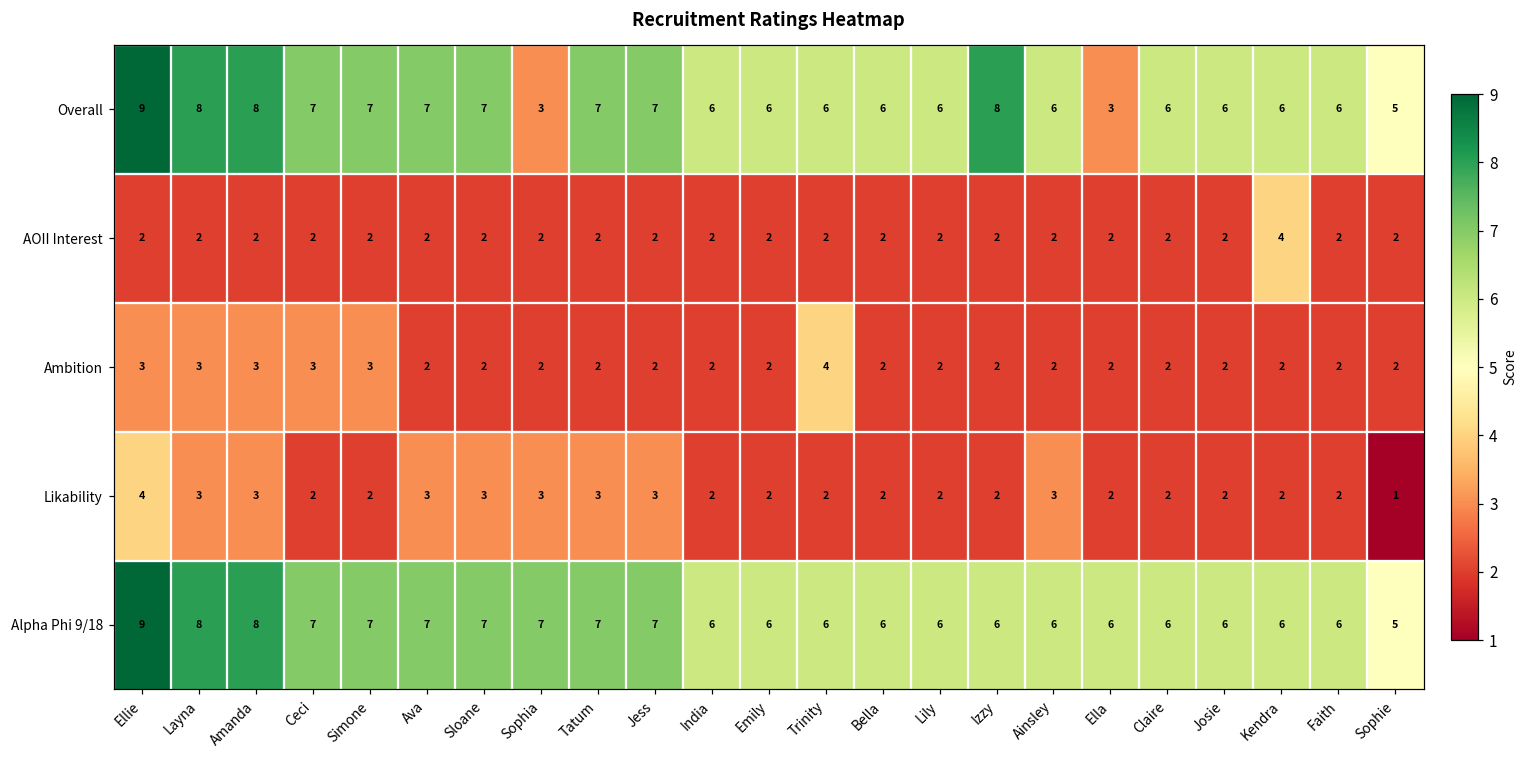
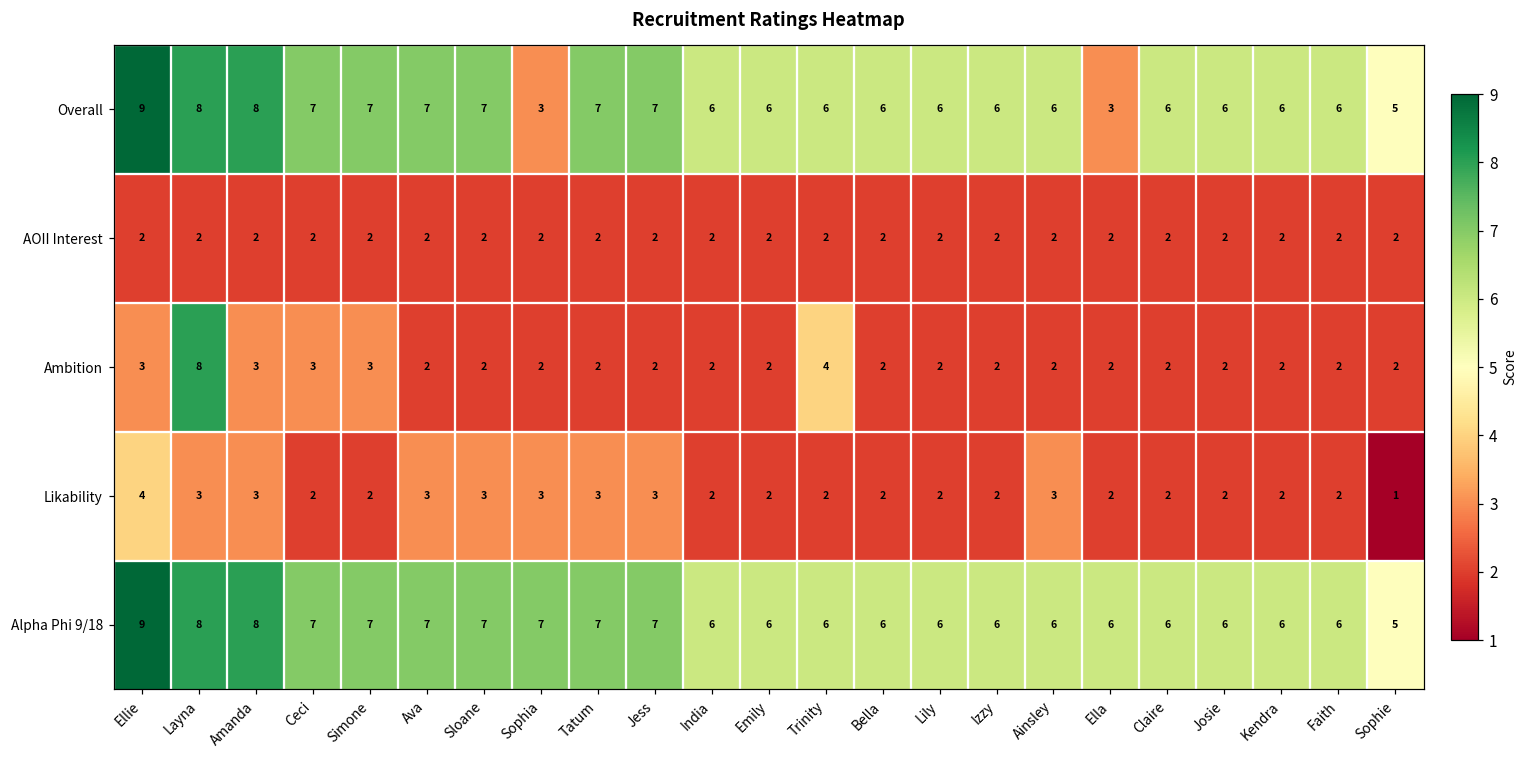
  {
    "Overall": {
      "Ellie": 9,
      "Layna": 8,
      "Amanda": 8,
      "Ceci": 7,
      "Simone": 7,
      "Ava": 7,
      "Sloane": 7,
      "Sophia": 3,
      "Tatum": 7,
      "Jess": 7,
      "India": 6,
      "Emily": 6,
      "Trinity": 6,
      "Bella": 6,
      "Lily": 6,
-     "Izzy": 8,
+     "Izzy": 6,
      "Ainsley": 6,
      "Ella": 3,
      "Claire": 6,
      "Josie": 6,
      "Kendra": 6,
      "Faith": 6,
      "Sophie": 5
    },
    "AOII Interest": {
      "Ellie": 2,
      "Layna": 2,
      "Amanda": 2,
      "Ceci": 2,
      "Simone": 2,
      "Ava": 2,
      "Sloane": 2,
      "Sophia": 2,
      "Tatum": 2,
      "Jess": 2,
      "India": 2,
      "Emily": 2,
      "Trinity": 2,
      "Bella": 2,
      "Lily": 2,
      "Izzy": 2,
      "Ainsley": 2,
      "Ella": 2,
      "Claire": 2,
      "Josie": 2,
-     "Kendra": 4,
+     "Kendra": 2,
      "Faith": 2,
      "Sophie": 2
    },
    "Ambition": {
      "Ellie": 3,
-     "Layna": 3,
+     "Layna": 8,
      "Amanda": 3,
      "Ceci": 3,
      "Simone": 3,
      "Ava": 2,
      "Sloane": 2,
      "Sophia": 2,
      "Tatum": 2,
      "Jess": 2,
      "India": 2,
      "Emily": 2,
      "Trinity": 4,
      "Bella": 2,
      "Lily": 2,
      "Izzy": 2,
      "Ainsley": 2,
      "Ella": 2,
      "Claire": 2,
      "Josie": 2,
      "Kendra": 2,
      "Faith": 2,
      "Sophie": 2
    },
    "Likability": {
      "Ellie": 4,
      "Layna": 3,
      "Amanda": 3,
      "Ceci": 2,
      "Simone": 2,
      "Ava": 3,
      "Sloane": 3,
      "Sophia": 3,
      "Tatum": 3,
      "Jess": 3,
      "India": 2,
      "Emily": 2,
      "Trinity": 2,
      "Bella": 2,
      "Lily": 2,
      "Izzy": 2,
      "Ainsley": 3,
      "Ella": 2,
      "Claire": 2,
      "Josie": 2,
      "Kendra": 2,
      "Faith": 2,
      "Sophie": 1
    },
    "Alpha Phi 9/18": {
      "Ellie": 9,
      "Layna": 8,
      "Amanda": 8,
      "Ceci": 7,
      "Simone": 7,
      "Ava": 7,
      "Sloane": 7,
      "Sophia": 7,
      "Tatum": 7,
      "Jess": 7,
      "India": 6,
      "Emily": 6,
      "Trinity": 6,
      "Bella": 6,
      "Lily": 6,
      "Izzy": 6,
      "Ainsley": 6,
      "Ella": 6,
      "Claire": 6,
      "Josie": 6,
      "Kendra": 6,
      "Faith": 6,
      "Sophie": 5
    }
  }
